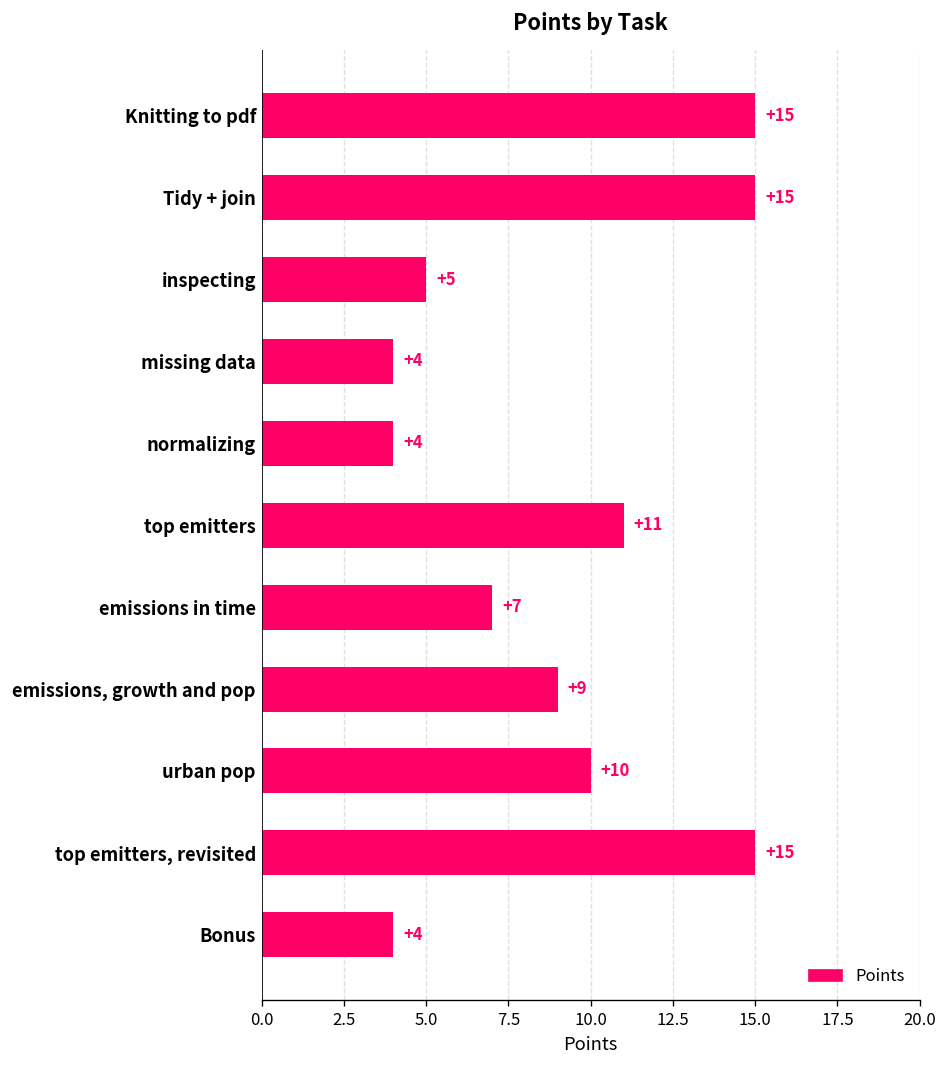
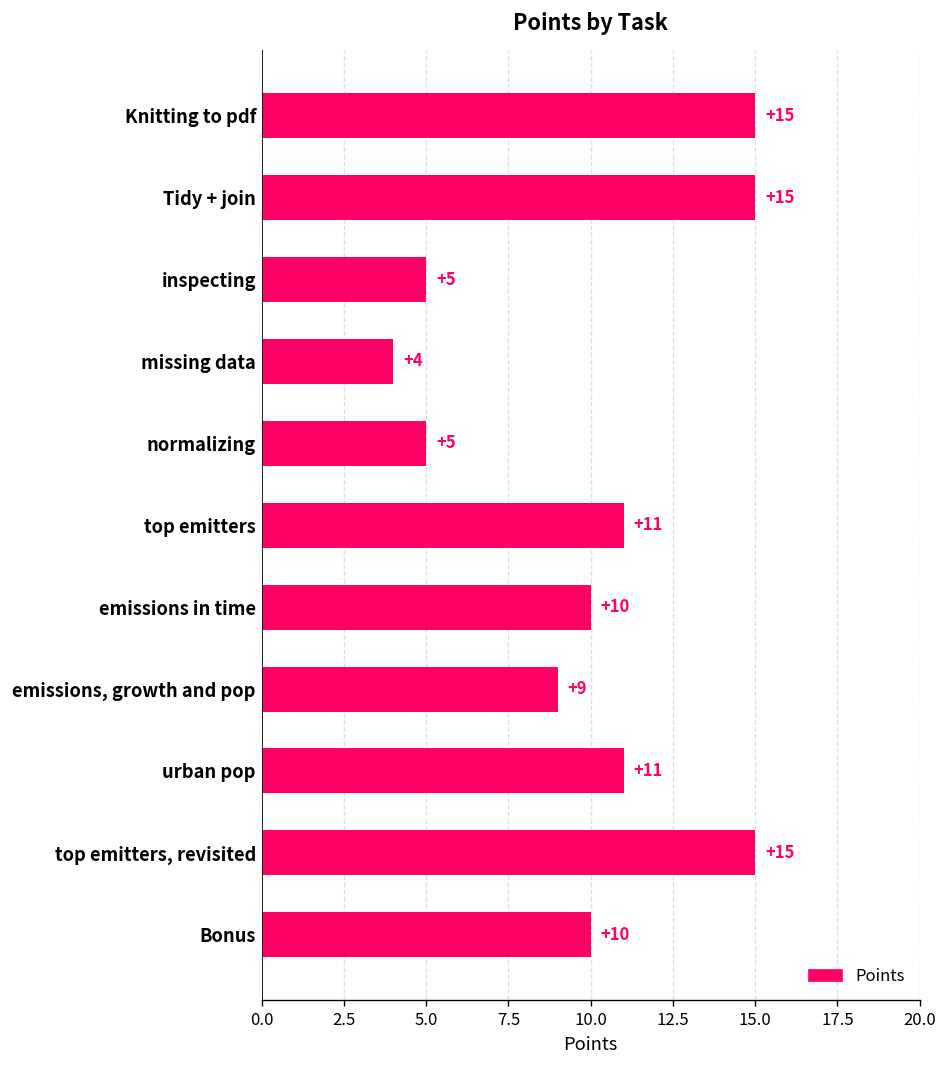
  {
    "Knitting to pdf": "+15",
    "Tidy + join": "+15",
    "inspecting": "+5",
    "missing data": "+4",
-   "normalizing": "+4",
+   "normalizing": "+5",
    "top emitters": "+11",
-   "emissions in time": "+7",
+   "emissions in time": "+10",
    "emissions, growth and pop": "+9",
-   "urban pop": "+10",
+   "urban pop": "+11",
    "top emitters, revisited": "+15",
-   "Bonus": "+4"
+   "Bonus": "+10"
  }
